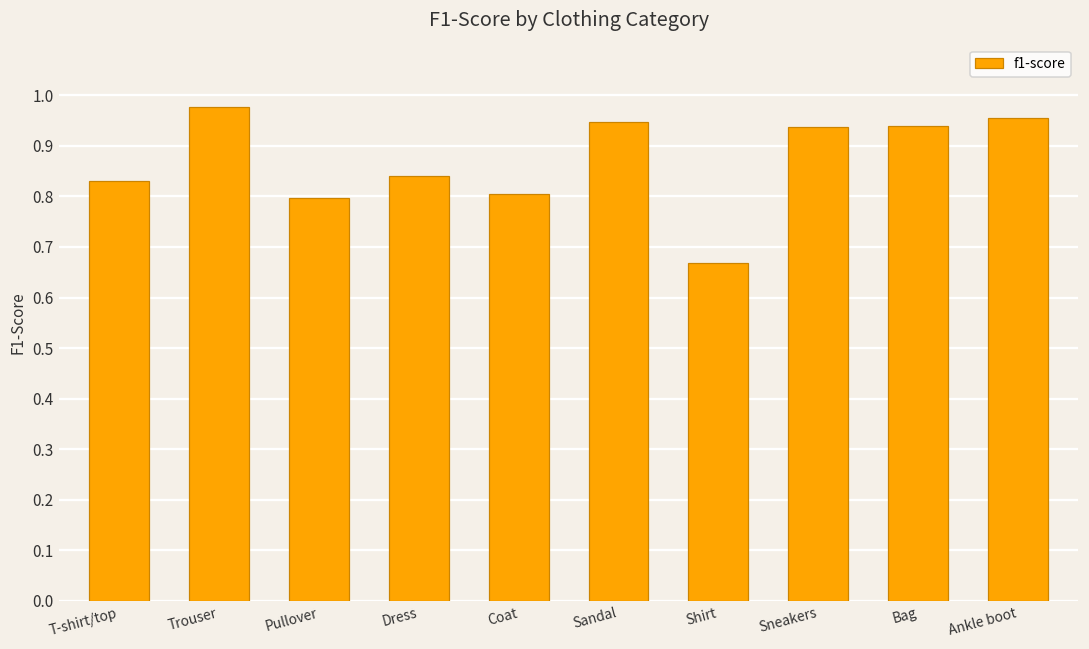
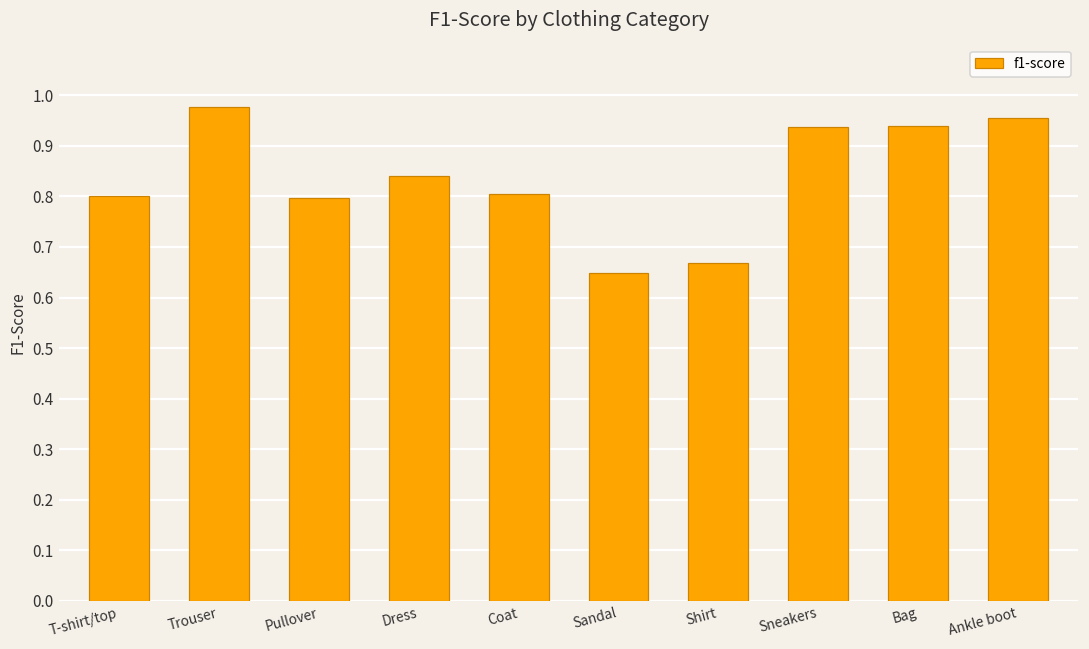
  {
-   "T-shirt/top": 0.83,
+   "T-shirt/top": 0.80,
    "Trouser": 0.98,
    "Pullover": 0.80,
    "Dress": 0.84,
    "Coat": 0.80,
-   "Sandal": 0.95,
+   "Sandal": 0.65,
    "Shirt": 0.67,
    "Sneakers": 0.94,
    "Bag": 0.94,
    "Ankle boot": 0.96
  }
